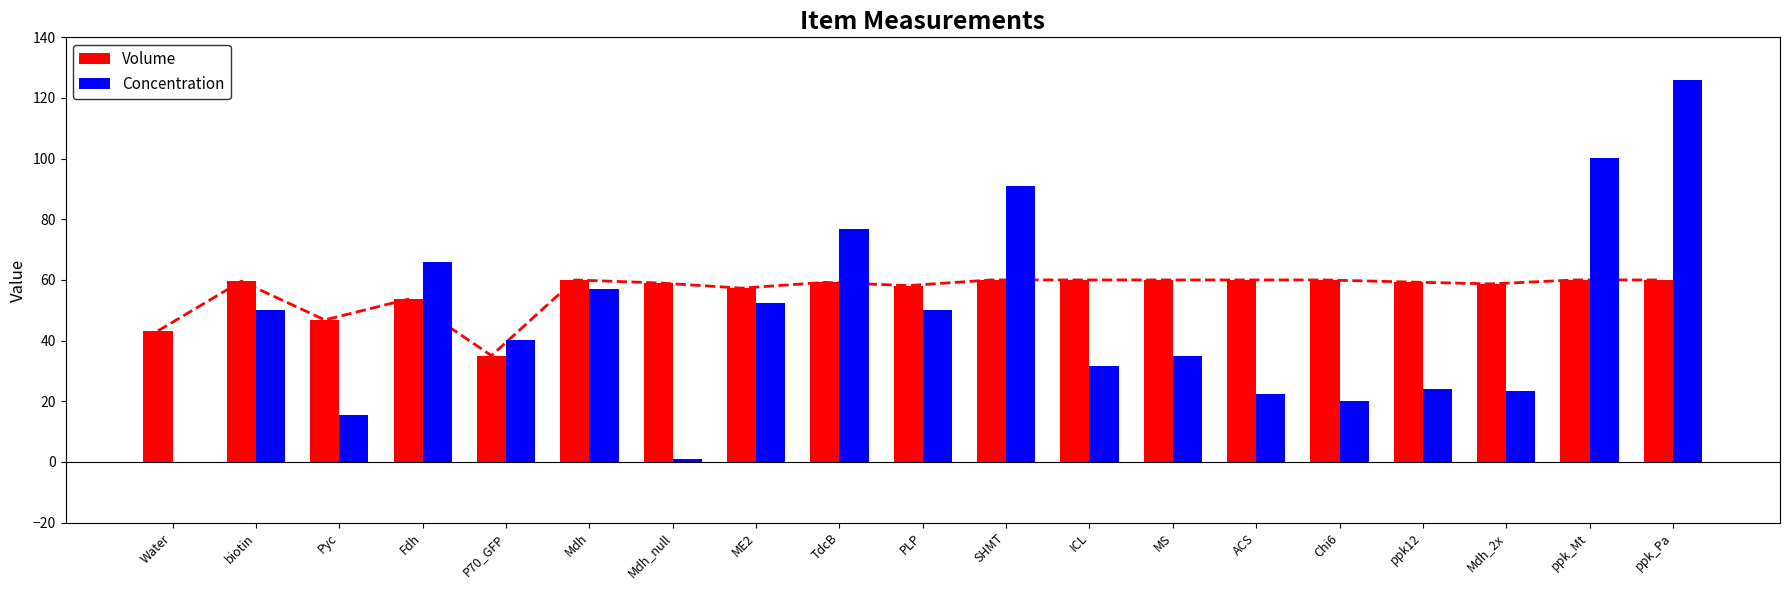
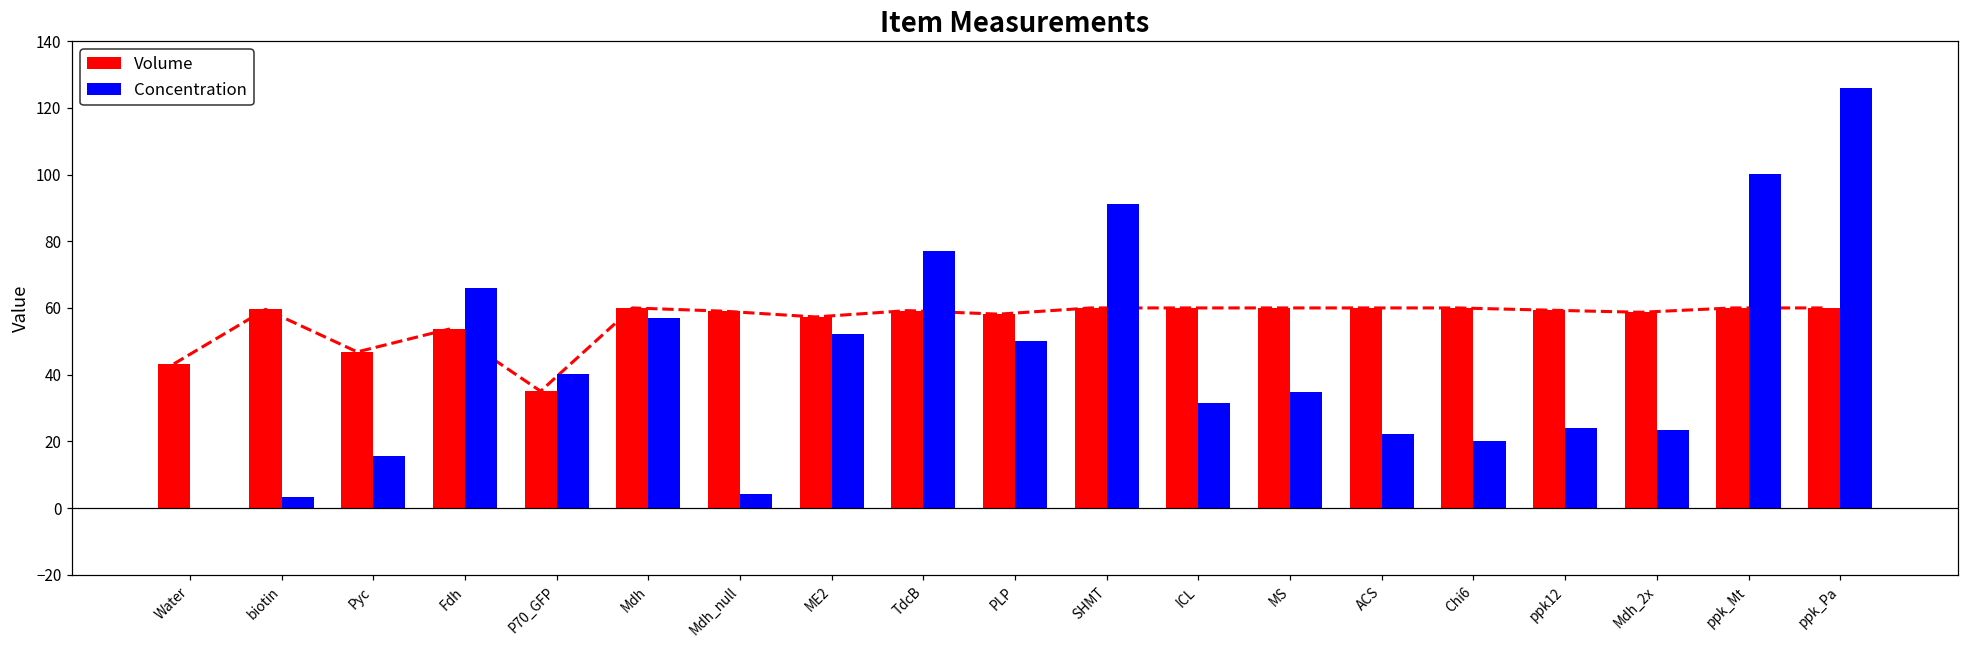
  {
    "Volume": {
      "Water": 43,
      "biotin": 60,
      "Pyc": 47,
      "Fdh": 54,
      "P70_GFP": 35,
      "Mdh": 60,
      "Mdh_null": 59,
      "ME2": 57,
      "TdcB": 59,
      "PLP": 58,
      "SHMT": 60,
      "ICL": 60,
      "MS": 60,
      "ACS": 60,
      "Chi6": 60,
      "ppk12": 59,
      "Mdh_2x": 59,
      "ppk_Mt": 60,
      "ppk_Pa": 60
    },
    "Concentration": {
      "Water": 0,
-     "biotin": 50,
+     "biotin": 3,
      "Pyc": 15,
      "Fdh": 66,
      "P70_GFP": 40,
      "Mdh": 57,
-     "Mdh_null": 1,
+     "Mdh_null": 4,
      "ME2": 52,
      "TdcB": 77,
      "PLP": 50,
      "SHMT": 91,
      "ICL": 32,
      "MS": 35,
      "ACS": 22,
      "Chi6": 20,
      "ppk12": 24,
      "Mdh_2x": 24,
      "ppk_Mt": 100,
      "ppk_Pa": 126
    }
  }
